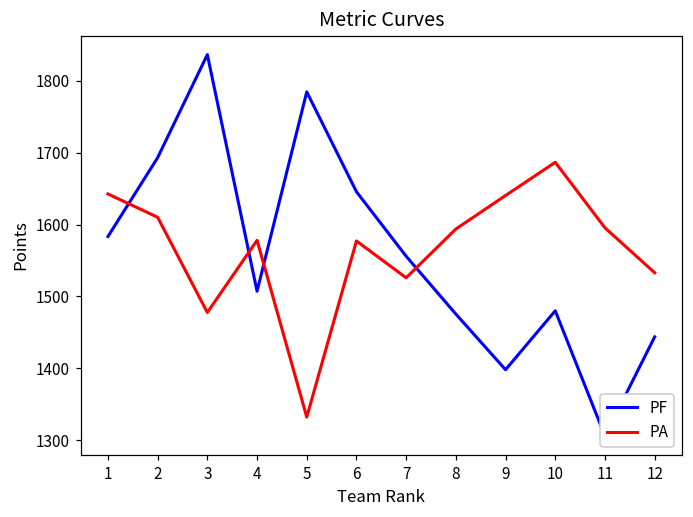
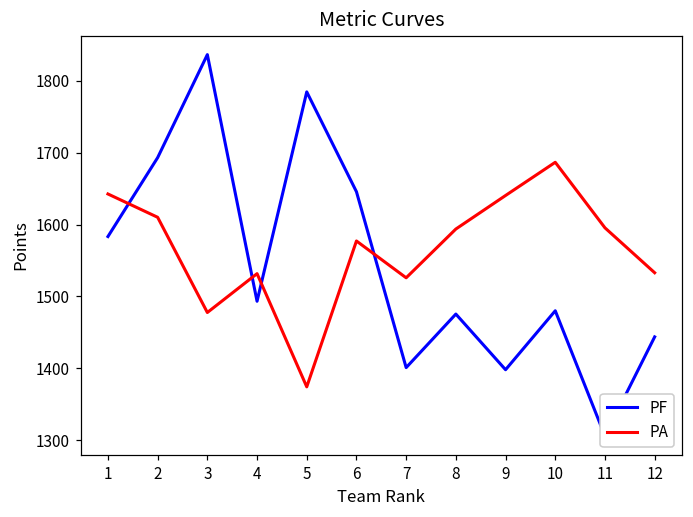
  {
    "PF": {
      "1": 1580,
      "2": 1690,
      "3": 1840,
-     "4": 1510,
+     "4": 1490,
      "5": 1780,
      "6": 1650,
-     "7": 1560,
+     "7": 1400,
      "8": 1480,
      "9": 1400,
      "10": 1480,
      "12": 1440
    },
    "PA": {
      "1": 1640,
      "2": 1610,
      "3": 1480,
-     "4": 1580,
-     "5": 1330,
+     "4": 1530,
+     "5": 1370,
      "6": 1580,
      "7": 1530,
      "8": 1590,
      "9": 1640,
      "10": 1690,
      "11": 1600,
      "12": 1530
    }
  }
